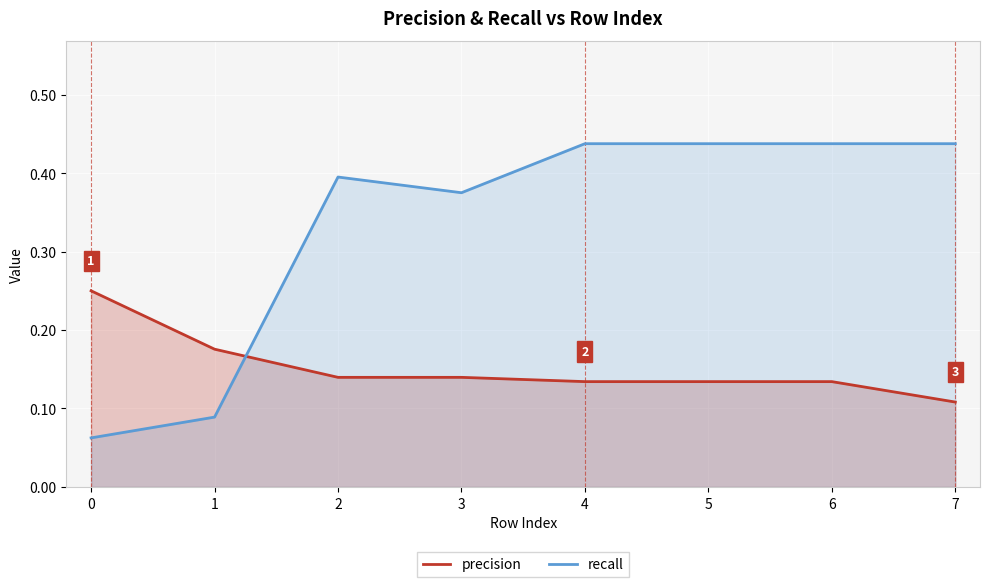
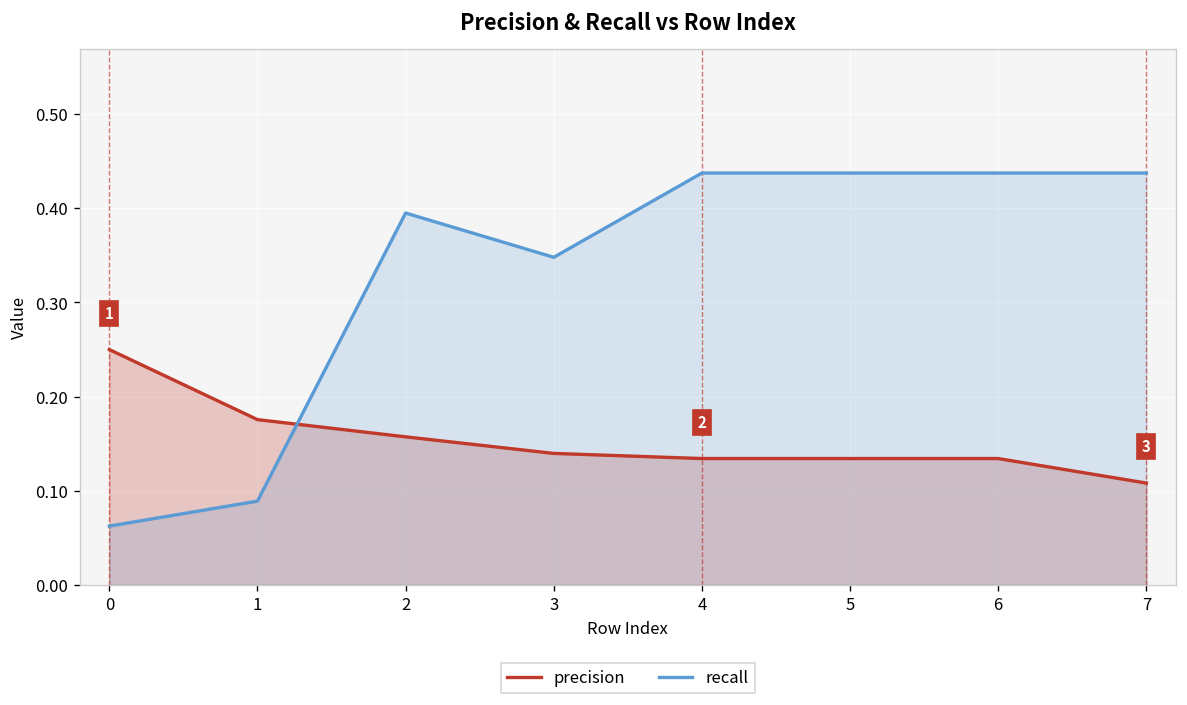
  {
    "precision": {
      "1": 0.18,
-     "2": 0.14,
+     "2": 0.16,
      "3": 0.14,
      "5": 0.13,
      "6": 0.13
    },
    "recall": {
      "0": 0.06,
      "1": 0.09,
      "2": 0.40,
-     "3": 0.38,
+     "3": 0.35,
      "4": 0.44,
      "5": 0.44,
      "6": 0.44,
      "7": 0.44
    }
  }
